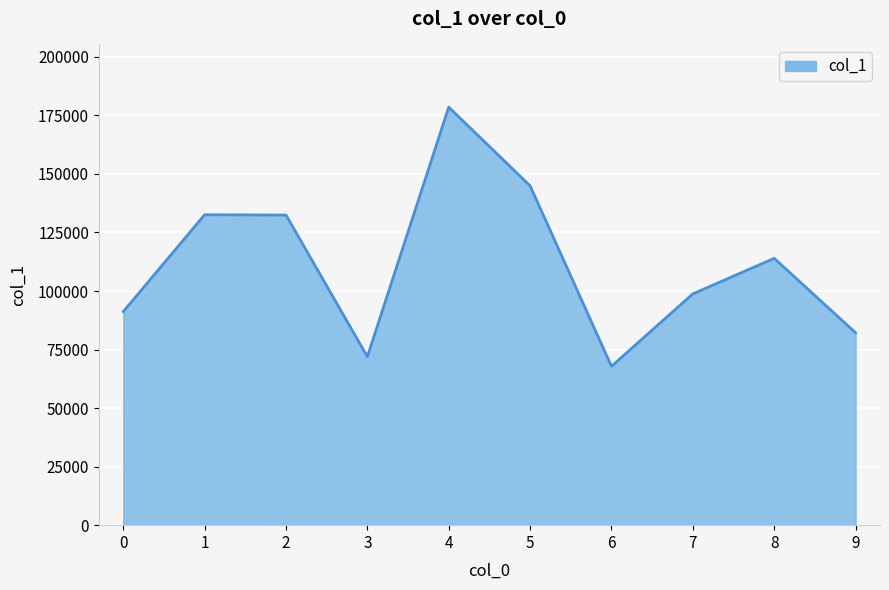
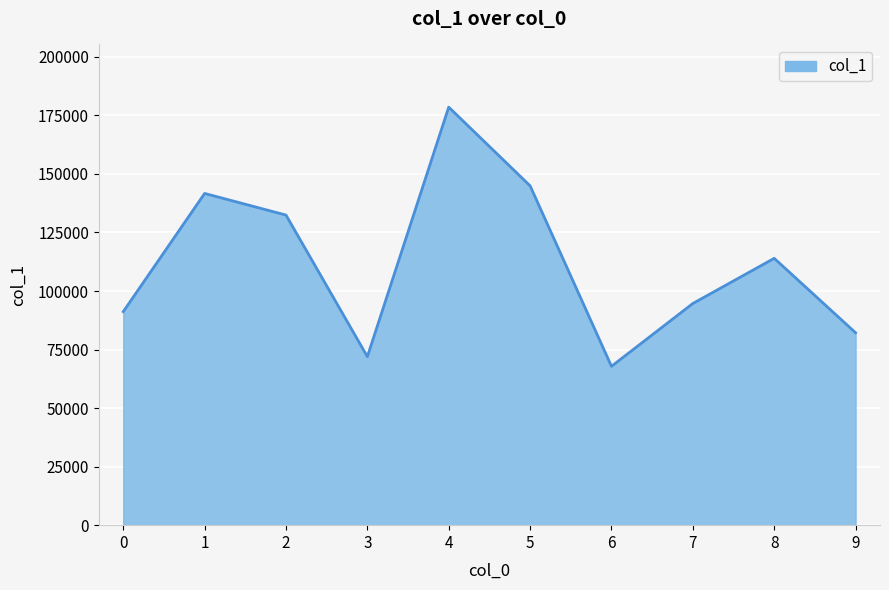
  {
    "0": 91000,
-   "1": 133000,
+   "1": 142000,
    "2": 132000,
    "3": 72000,
    "4": 179000,
    "5": 145000,
    "6": 68000,
-   "7": 99000,
+   "7": 95000,
    "8": 114000,
    "9": 82000
  }
